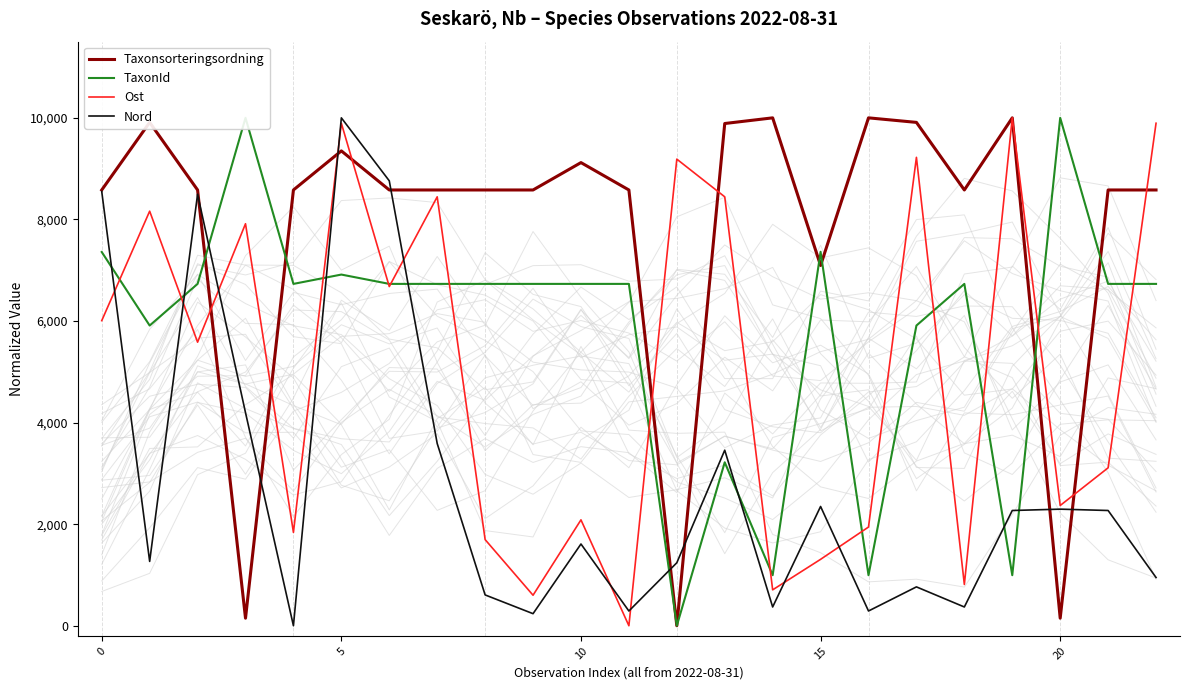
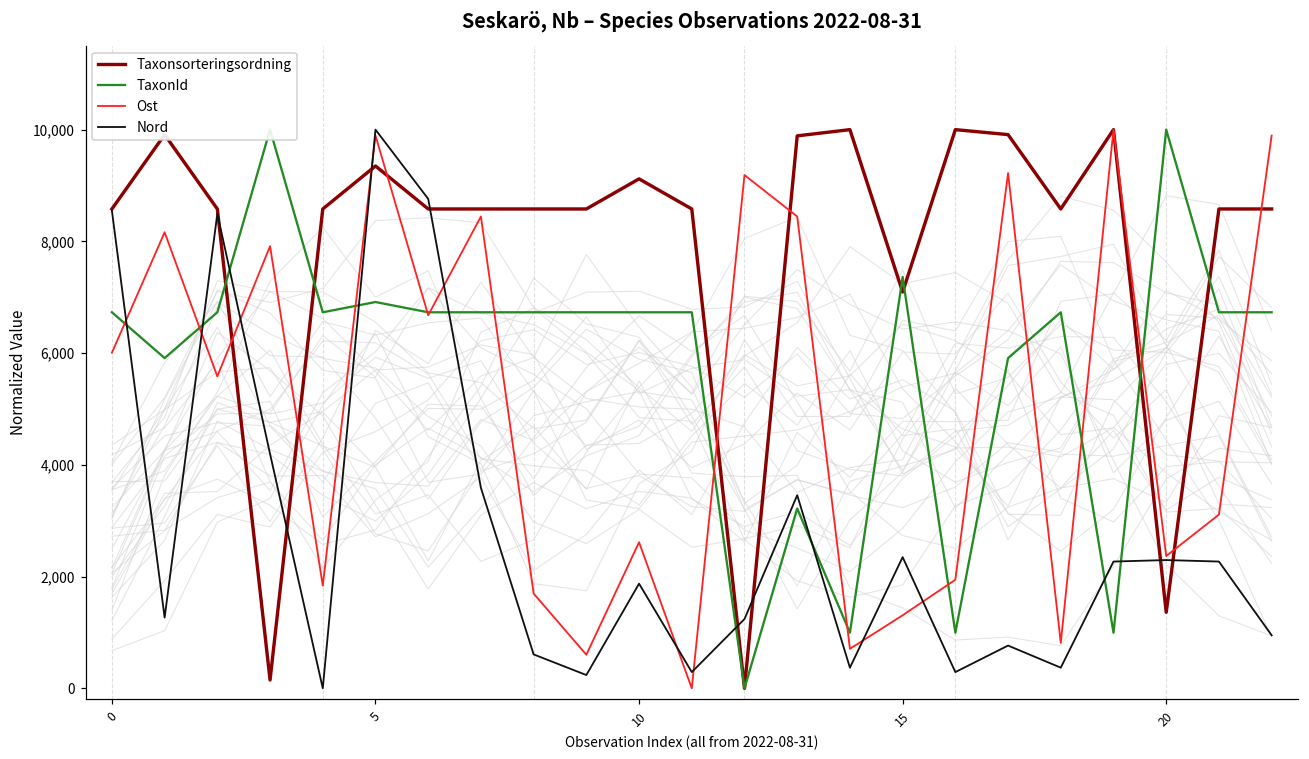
  {
    "Taxonsorteringsordning": {
      "5": "9,300",
      "10": "9,100",
      "15": "7,100",
-     "20": "100"
+     "20": "1,400"
    },
    "TaxonId": {
-     "0": "7,400",
+     "0": "6,700",
      "5": "6,900",
      "10": "6,700",
      "15": "7,400",
      "20": "10,000"
    },
    "Ost": {
      "0": "6,000",
      "5": "9,900",
-     "10": "2,100",
+     "10": "2,600",
      "15": "1,300",
      "20": "2,400"
    },
    "Nord": {
      "5": "10,000",
-     "10": "1,600",
+     "10": "1,900",
      "15": "2,300",
      "20": "2,300"
    }
  }
